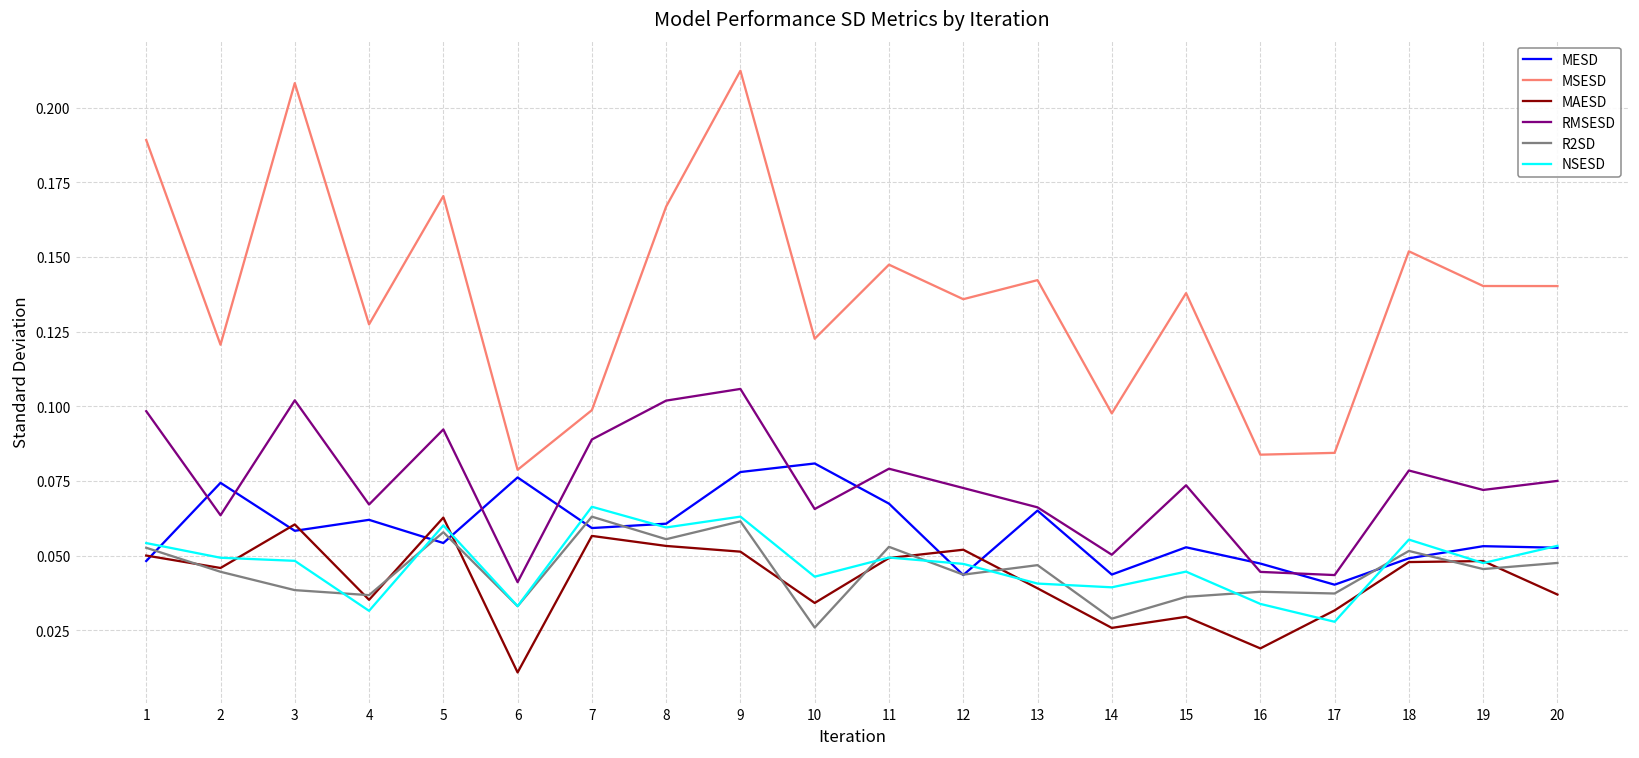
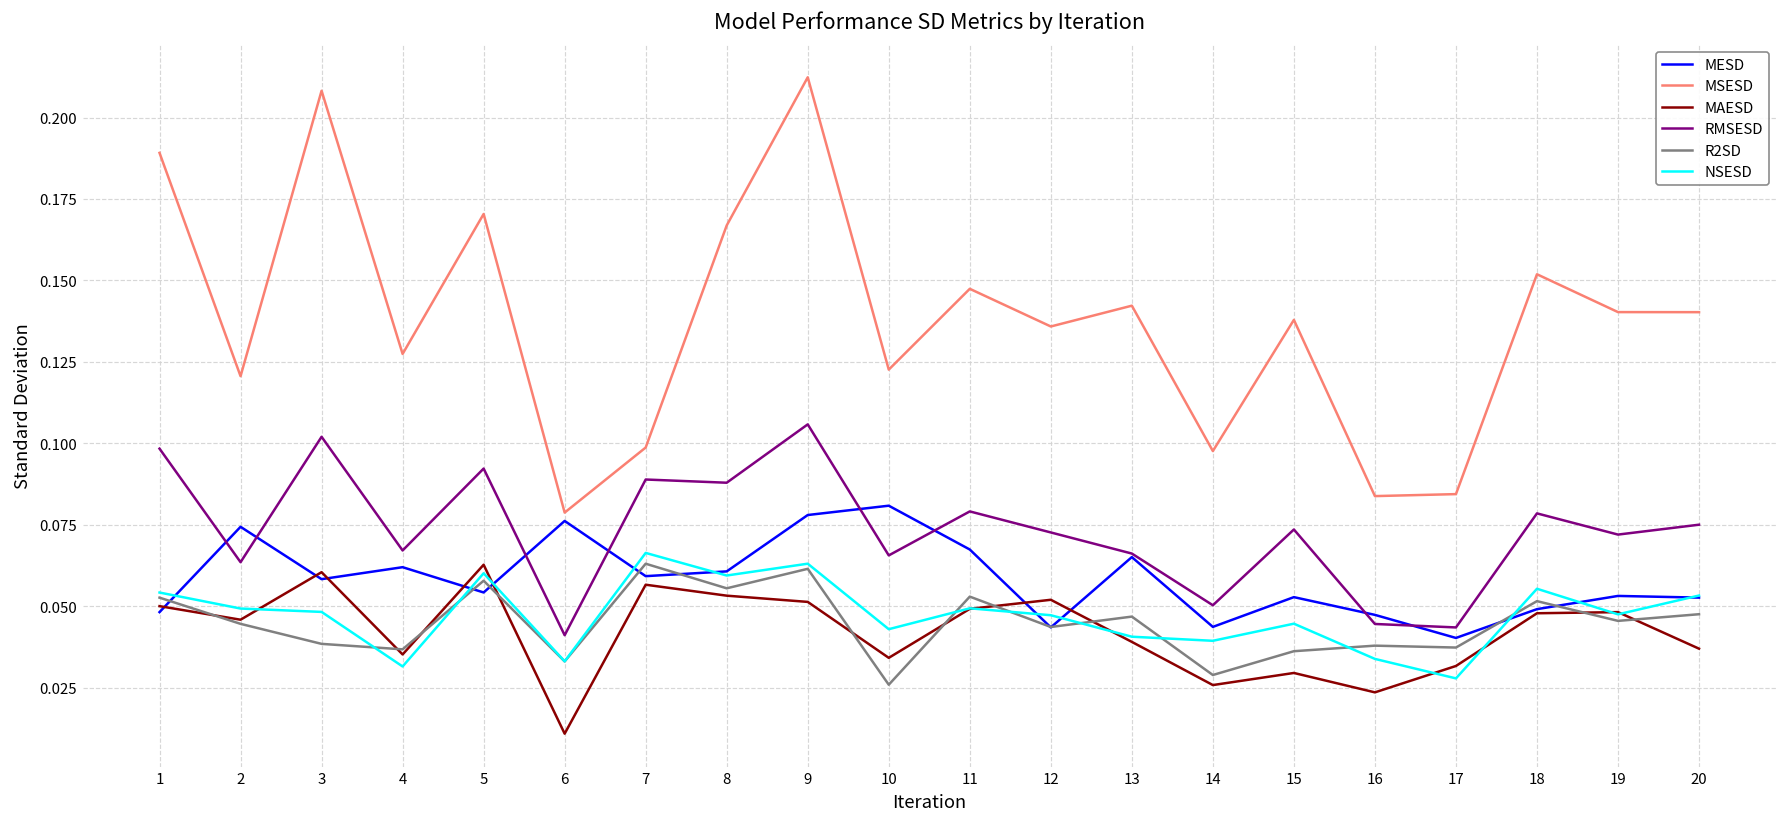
  {
    "MESD": {
      "1": 0.048,
      "2": 0.074,
      "3": 0.058,
      "4": 0.062,
      "5": 0.054,
      "6": 0.076,
      "7": 0.059,
      "8": 0.061,
      "9": 0.078,
      "10": 0.081,
      "11": 0.067,
      "13": 0.065,
      "14": 0.044,
      "15": 0.053,
      "16": 0.047,
      "17": 0.040,
      "18": 0.049,
      "19": 0.053
    },
    "MSESD": {
      "1": 0.189,
      "2": 0.121,
      "3": 0.208,
      "4": 0.127,
      "5": 0.170,
      "6": 0.079,
      "7": 0.099,
      "8": 0.167,
      "9": 0.212,
      "10": 0.123,
      "11": 0.147,
      "12": 0.136,
      "13": 0.142,
      "14": 0.098,
      "15": 0.138,
      "16": 0.084,
      "17": 0.084,
      "18": 0.152,
      "19": 0.140,
      "20": 0.140
    },
    "MAESD": {
      "1": 0.050,
      "2": 0.046,
      "3": 0.060,
      "4": 0.035,
      "5": 0.063,
      "6": 0.011,
      "7": 0.057,
      "8": 0.053,
      "9": 0.051,
      "10": 0.034,
      "12": 0.052,
      "13": 0.039,
      "14": 0.026,
      "15": 0.029,
-     "16": 0.019,
+     "16": 0.024,
      "17": 0.032,
      "18": 0.048,
      "20": 0.037
    },
    "RMSESD": {
      "1": 0.098,
      "2": 0.063,
      "3": 0.102,
      "4": 0.067,
      "5": 0.092,
      "6": 0.041,
      "7": 0.089,
-     "8": 0.102,
+     "8": 0.088,
      "9": 0.106,
      "10": 0.066,
      "11": 0.079,
      "12": 0.073,
      "13": 0.066,
      "14": 0.050,
      "15": 0.074,
      "16": 0.045,
      "17": 0.043,
      "18": 0.078,
      "19": 0.072,
      "20": 0.075
    },
    "R2SD": {
      "1": 0.053,
      "2": 0.045,
      "3": 0.038,
      "4": 0.037,
      "5": 0.058,
      "7": 0.063,
      "8": 0.055,
      "9": 0.061,
      "10": 0.026,
      "11": 0.053,
      "13": 0.047,
      "14": 0.029,
      "15": 0.036,
      "16": 0.038,
      "17": 0.037,
      "18": 0.052,
      "19": 0.045,
      "20": 0.048
    },
    "NSESD": {
      "1": 0.054,
      "2": 0.049,
      "3": 0.048,
      "4": 0.031,
      "5": 0.060,
      "7": 0.066,
      "8": 0.059,
      "9": 0.063,
      "10": 0.043,
      "12": 0.047,
      "13": 0.041,
      "14": 0.039,
      "15": 0.045,
      "16": 0.034,
      "17": 0.028,
      "18": 0.055
    }
  }
